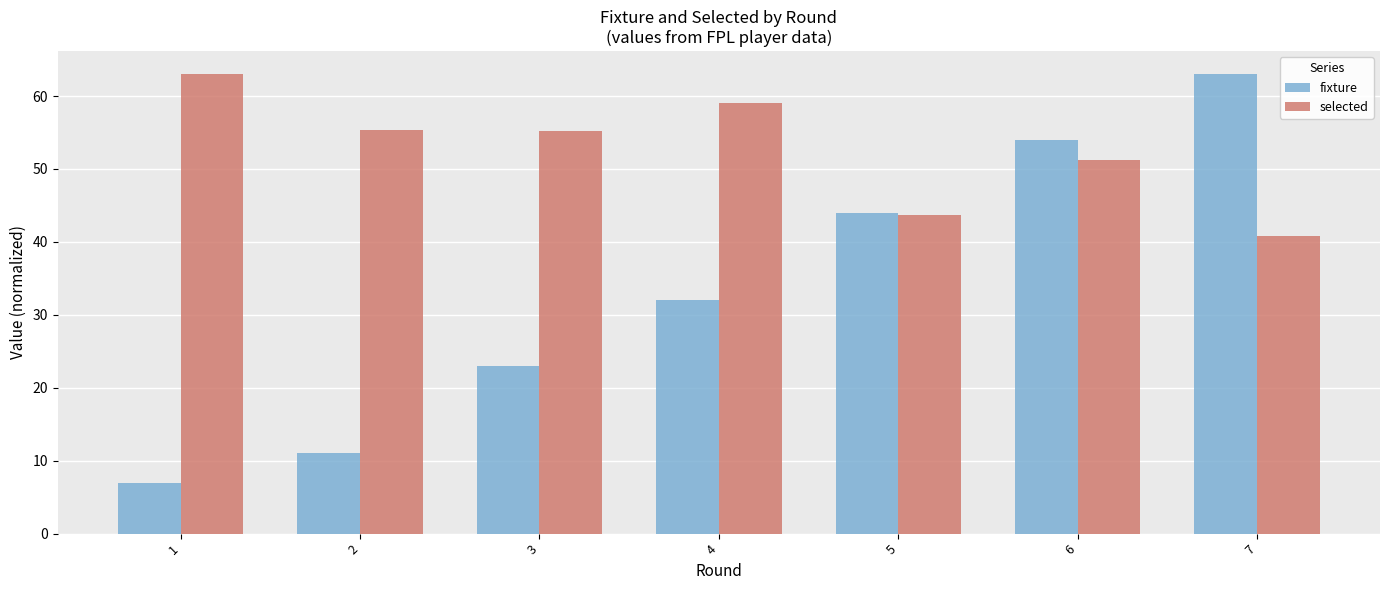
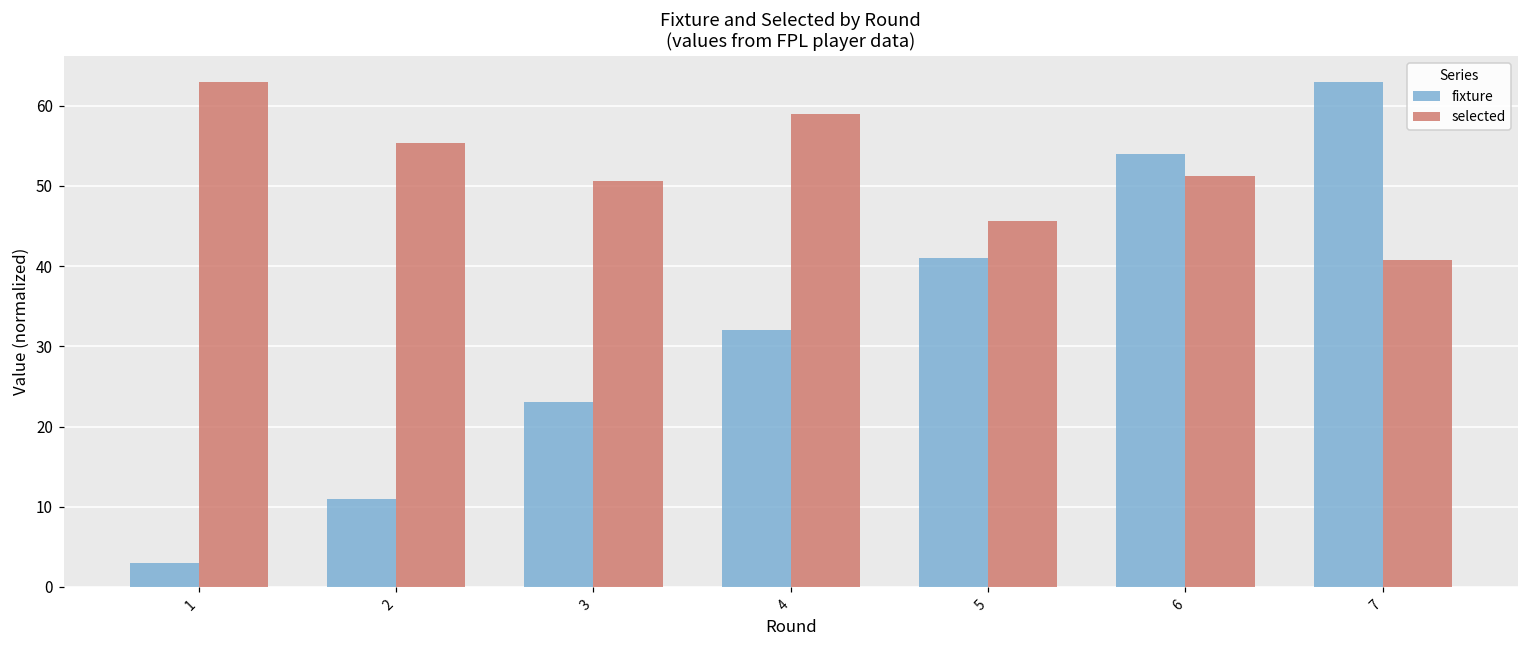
  {
    "fixture": {
-     "1": 7,
+     "1": 3,
      "2": 11,
      "3": 23,
      "4": 32,
-     "5": 44,
+     "5": 41,
      "6": 54,
      "7": 63
    },
    "selected": {
      "1": 63,
      "2": 55,
-     "3": 55,
+     "3": 51,
      "4": 59,
-     "5": 44,
+     "5": 46,
      "6": 51,
      "7": 41
    }
  }
